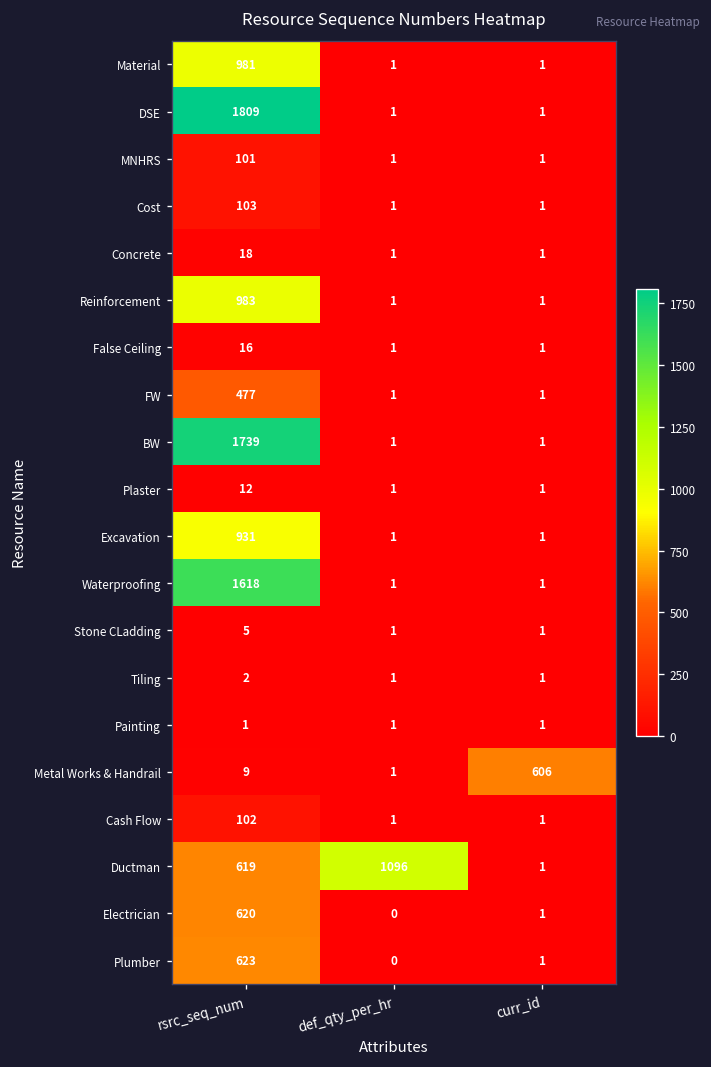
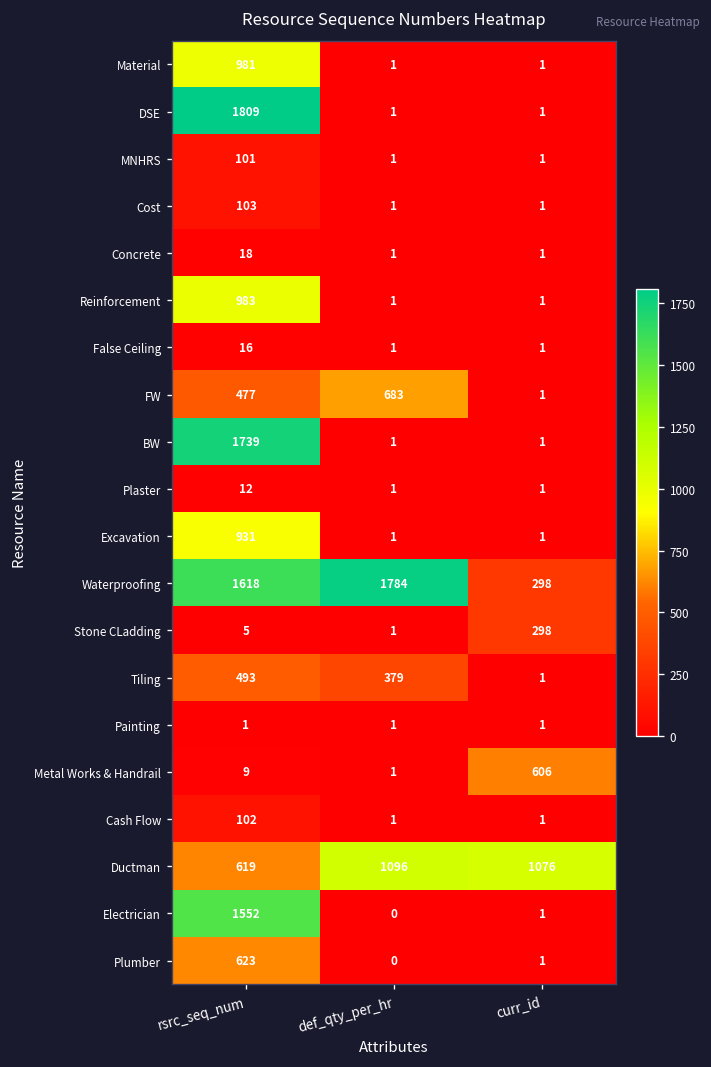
  {
    "Material": {
      "rsrc_seq_num": 981,
      "def_qty_per_hr": 1,
      "curr_id": 1
    },
    "DSE": {
      "rsrc_seq_num": 1809,
      "def_qty_per_hr": 1,
      "curr_id": 1
    },
    "MNHRS": {
      "rsrc_seq_num": 101,
      "def_qty_per_hr": 1,
      "curr_id": 1
    },
    "Cost": {
      "rsrc_seq_num": 103,
      "def_qty_per_hr": 1,
      "curr_id": 1
    },
    "Concrete": {
      "rsrc_seq_num": 18,
      "def_qty_per_hr": 1,
      "curr_id": 1
    },
    "Reinforcement": {
      "rsrc_seq_num": 983,
      "def_qty_per_hr": 1,
      "curr_id": 1
    },
    "False Ceiling": {
      "rsrc_seq_num": 16,
      "def_qty_per_hr": 1,
      "curr_id": 1
    },
    "FW": {
      "rsrc_seq_num": 477,
-     "def_qty_per_hr": 1,
+     "def_qty_per_hr": 683,
      "curr_id": 1
    },
    "BW": {
      "rsrc_seq_num": 1739,
      "def_qty_per_hr": 1,
      "curr_id": 1
    },
    "Plaster": {
      "rsrc_seq_num": 12,
      "def_qty_per_hr": 1,
      "curr_id": 1
    },
    "Excavation": {
      "rsrc_seq_num": 931,
      "def_qty_per_hr": 1,
      "curr_id": 1
    },
    "Waterproofing": {
      "rsrc_seq_num": 1618,
-     "def_qty_per_hr": 1,
-     "curr_id": 1
+     "def_qty_per_hr": 1784,
+     "curr_id": 298
    },
    "Stone CLadding": {
      "rsrc_seq_num": 5,
      "def_qty_per_hr": 1,
-     "curr_id": 1
+     "curr_id": 298
    },
    "Tiling": {
-     "rsrc_seq_num": 2,
-     "def_qty_per_hr": 1,
+     "rsrc_seq_num": 493,
+     "def_qty_per_hr": 379,
      "curr_id": 1
    },
    "Painting": {
      "rsrc_seq_num": 1,
      "def_qty_per_hr": 1,
      "curr_id": 1
    },
    "Metal Works & Handrail": {
      "rsrc_seq_num": 9,
      "def_qty_per_hr": 1,
      "curr_id": 606
    },
    "Cash Flow": {
      "rsrc_seq_num": 102,
      "def_qty_per_hr": 1,
      "curr_id": 1
    },
    "Ductman": {
      "rsrc_seq_num": 619,
      "def_qty_per_hr": 1096,
-     "curr_id": 1
+     "curr_id": 1076
    },
    "Electrician": {
-     "rsrc_seq_num": 620,
+     "rsrc_seq_num": 1552,
      "def_qty_per_hr": 0,
      "curr_id": 1
    },
    "Plumber": {
      "rsrc_seq_num": 623,
      "def_qty_per_hr": 0,
      "curr_id": 1
    }
  }
